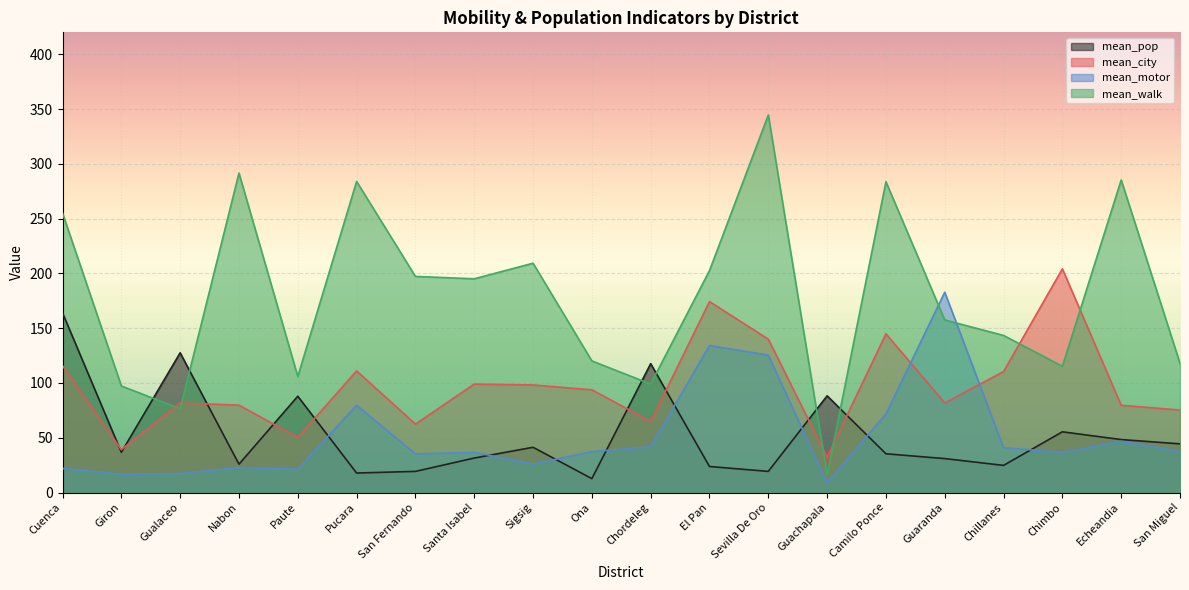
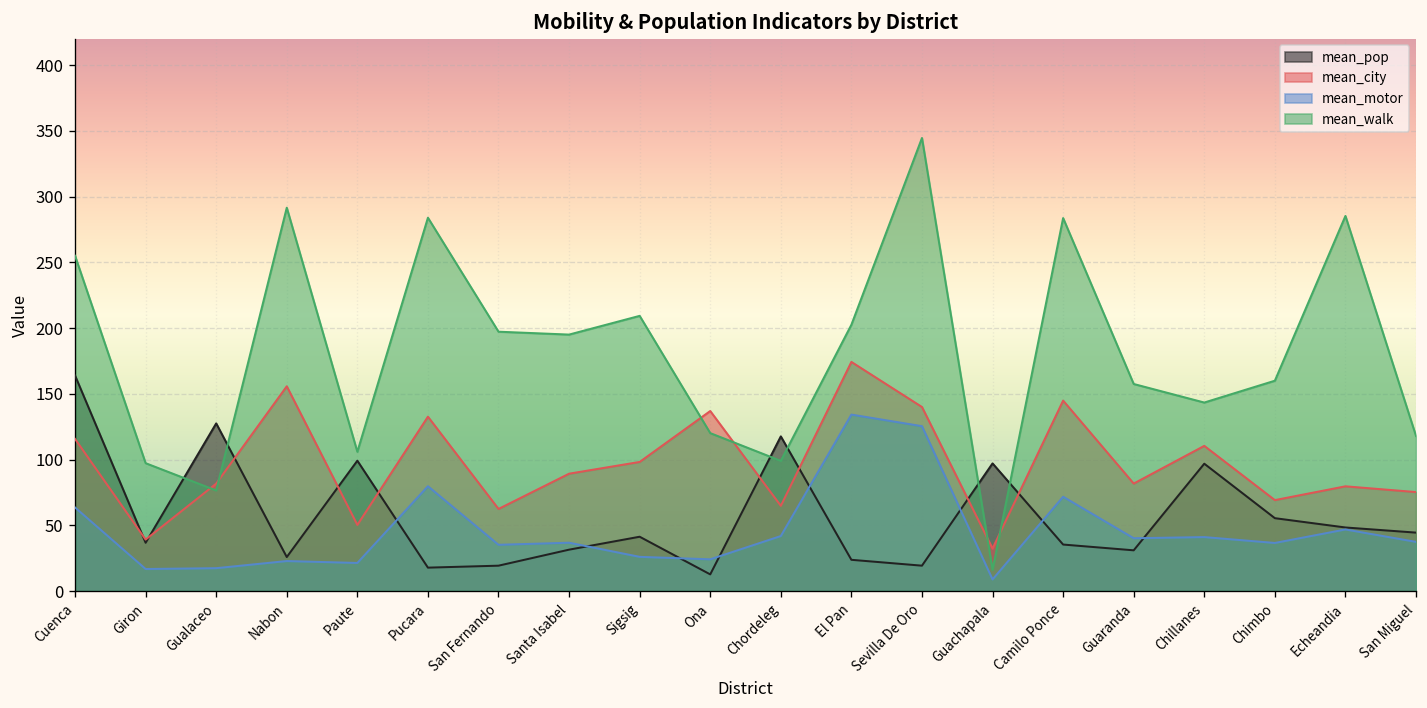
  {
    "mean_pop": {
      "Cuenca": 164,
      "Giron": 37,
      "Gualaceo": 128,
      "Nabon": 26,
-     "Paute": 88,
+     "Paute": 99,
      "Pucara": 18,
      "San Fernando": 19,
      "Santa Isabel": 31,
      "Sigsig": 41,
      "Ona": 13,
      "Chordeleg": 118,
      "El Pan": 24,
      "Sevilla De Oro": 19,
-     "Guachapala": 88,
+     "Guachapala": 97,
      "Camilo Ponce": 35,
      "Guaranda": 31,
-     "Chillanes": 25,
+     "Chillanes": 97,
      "Chimbo": 55,
      "San Miguel": 44
    },
    "mean_city": {
      "Cuenca": 116,
      "Giron": 39,
      "Gualaceo": 82,
-     "Nabon": 80,
+     "Nabon": 156,
      "Paute": 50,
-     "Pucara": 111,
+     "Pucara": 133,
      "San Fernando": 62,
-     "Santa Isabel": 99,
+     "Santa Isabel": 89,
      "Sigsig": 98,
-     "Ona": 94,
+     "Ona": 137,
      "Chordeleg": 65,
      "El Pan": 174,
      "Sevilla De Oro": 140,
      "Guachapala": 32,
      "Camilo Ponce": 145,
      "Guaranda": 82,
      "Chillanes": 110,
-     "Chimbo": 204,
+     "Chimbo": 69,
      "Echeandia": 80,
      "San Miguel": 75
    },
    "mean_motor": {
-     "Cuenca": 22,
+     "Cuenca": 64,
      "Giron": 17,
      "Gualaceo": 17,
      "Nabon": 23,
      "Paute": 21,
      "Pucara": 80,
      "San Fernando": 35,
      "Santa Isabel": 37,
      "Sigsig": 26,
-     "Ona": 37,
+     "Ona": 24,
      "Chordeleg": 42,
      "El Pan": 134,
      "Sevilla De Oro": 125,
      "Guachapala": 9,
      "Camilo Ponce": 72,
-     "Guaranda": 183,
+     "Guaranda": 40,
      "Chillanes": 41,
      "Chimbo": 37,
      "San Miguel": 37
    },
    "mean_walk": {
      "Cuenca": 255,
      "Giron": 97,
      "Gualaceo": 77,
      "Nabon": 292,
      "Paute": 106,
      "Pucara": 284,
      "San Fernando": 197,
      "Santa Isabel": 195,
      "Sigsig": 209,
      "Ona": 120,
      "Chordeleg": 99,
      "El Pan": 203,
      "Sevilla De Oro": 345,
      "Guachapala": 16,
      "Camilo Ponce": 284,
      "Guaranda": 157,
      "Chillanes": 143,
-     "Chimbo": 115,
+     "Chimbo": 160,
      "Echeandia": 285,
      "San Miguel": 118
    }
  }
